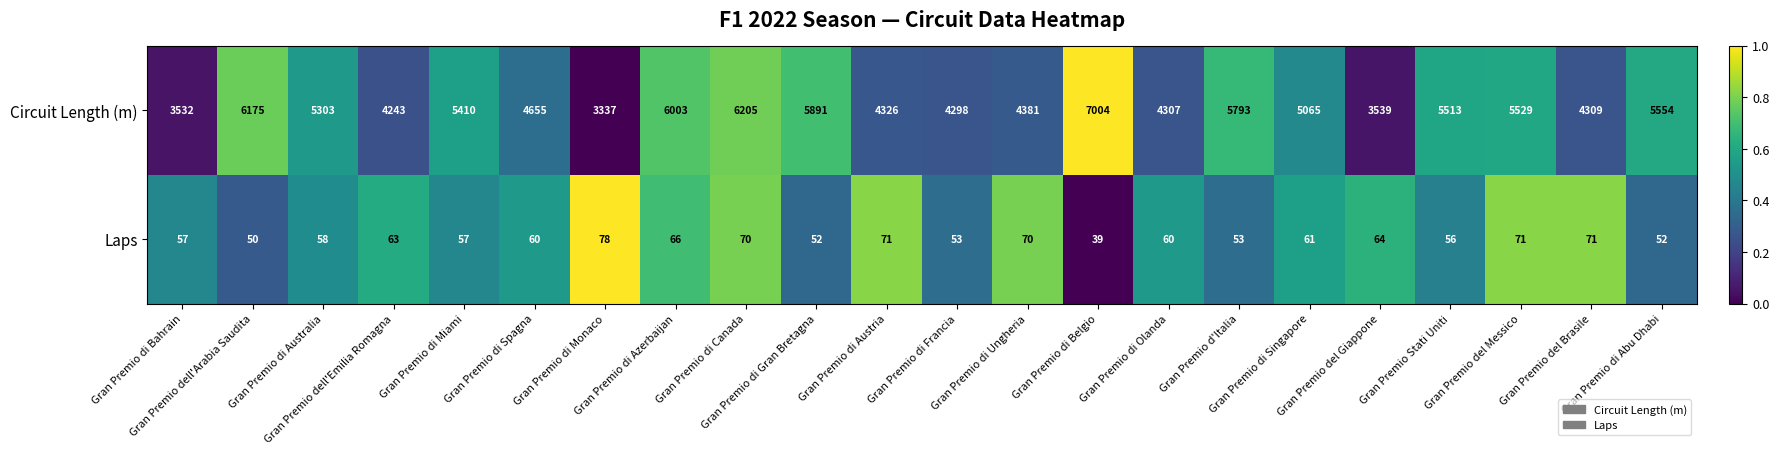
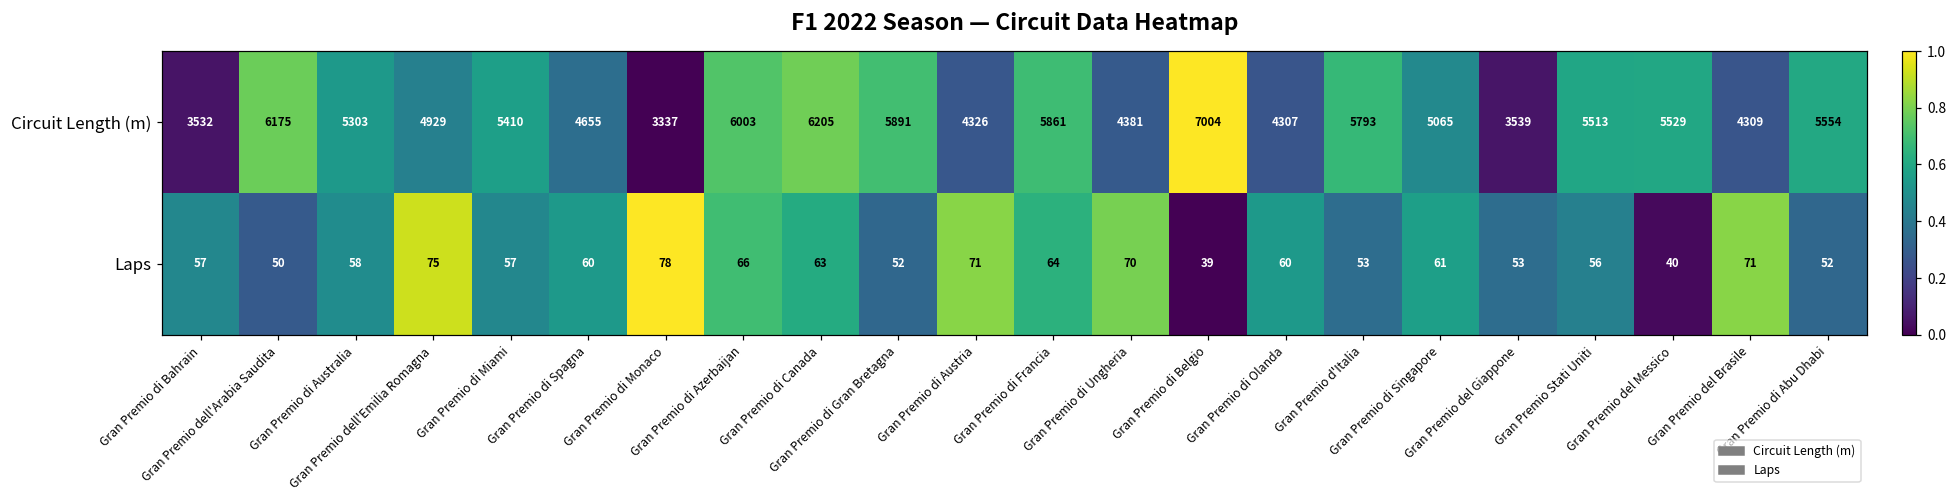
  {
    "Circuit Length (m)": {
      "Gran Premio di Bahrain": 3532,
      "Gran Premio dell'Arabia Saudita": 6175,
      "Gran Premio di Australia": 5303,
-     "Gran Premio dell'Emilia Romagna": 4243,
+     "Gran Premio dell'Emilia Romagna": 4929,
      "Gran Premio di Miami": 5410,
      "Gran Premio di Spagna": 4655,
      "Gran Premio di Monaco": 3337,
      "Gran Premio di Azerbaijan": 6003,
      "Gran Premio di Canada": 6205,
      "Gran Premio di Gran Bretagna": 5891,
      "Gran Premio di Austria": 4326,
-     "Gran Premio di Francia": 4298,
+     "Gran Premio di Francia": 5861,
      "Gran Premio di Ungheria": 4381,
      "Gran Premio di Belgio": 7004,
      "Gran Premio di Olanda": 4307,
      "Gran Premio d'Italia": 5793,
      "Gran Premio di Singapore": 5065,
      "Gran Premio del Giappone": 3539,
      "Gran Premio Stati Uniti": 5513,
      "Gran Premio del Messico": 5529,
      "Gran Premio del Brasile": 4309,
      "Gran Premio di Abu Dhabi": 5554
    },
    "Laps": {
      "Gran Premio di Bahrain": 57,
      "Gran Premio dell'Arabia Saudita": 50,
      "Gran Premio di Australia": 58,
-     "Gran Premio dell'Emilia Romagna": 63,
+     "Gran Premio dell'Emilia Romagna": 75,
      "Gran Premio di Miami": 57,
      "Gran Premio di Spagna": 60,
      "Gran Premio di Monaco": 78,
      "Gran Premio di Azerbaijan": 66,
-     "Gran Premio di Canada": 70,
+     "Gran Premio di Canada": 63,
      "Gran Premio di Gran Bretagna": 52,
      "Gran Premio di Austria": 71,
-     "Gran Premio di Francia": 53,
+     "Gran Premio di Francia": 64,
      "Gran Premio di Ungheria": 70,
      "Gran Premio di Belgio": 39,
      "Gran Premio di Olanda": 60,
      "Gran Premio d'Italia": 53,
      "Gran Premio di Singapore": 61,
-     "Gran Premio del Giappone": 64,
+     "Gran Premio del Giappone": 53,
      "Gran Premio Stati Uniti": 56,
-     "Gran Premio del Messico": 71,
+     "Gran Premio del Messico": 40,
      "Gran Premio del Brasile": 71,
      "Gran Premio di Abu Dhabi": 52
    }
  }
